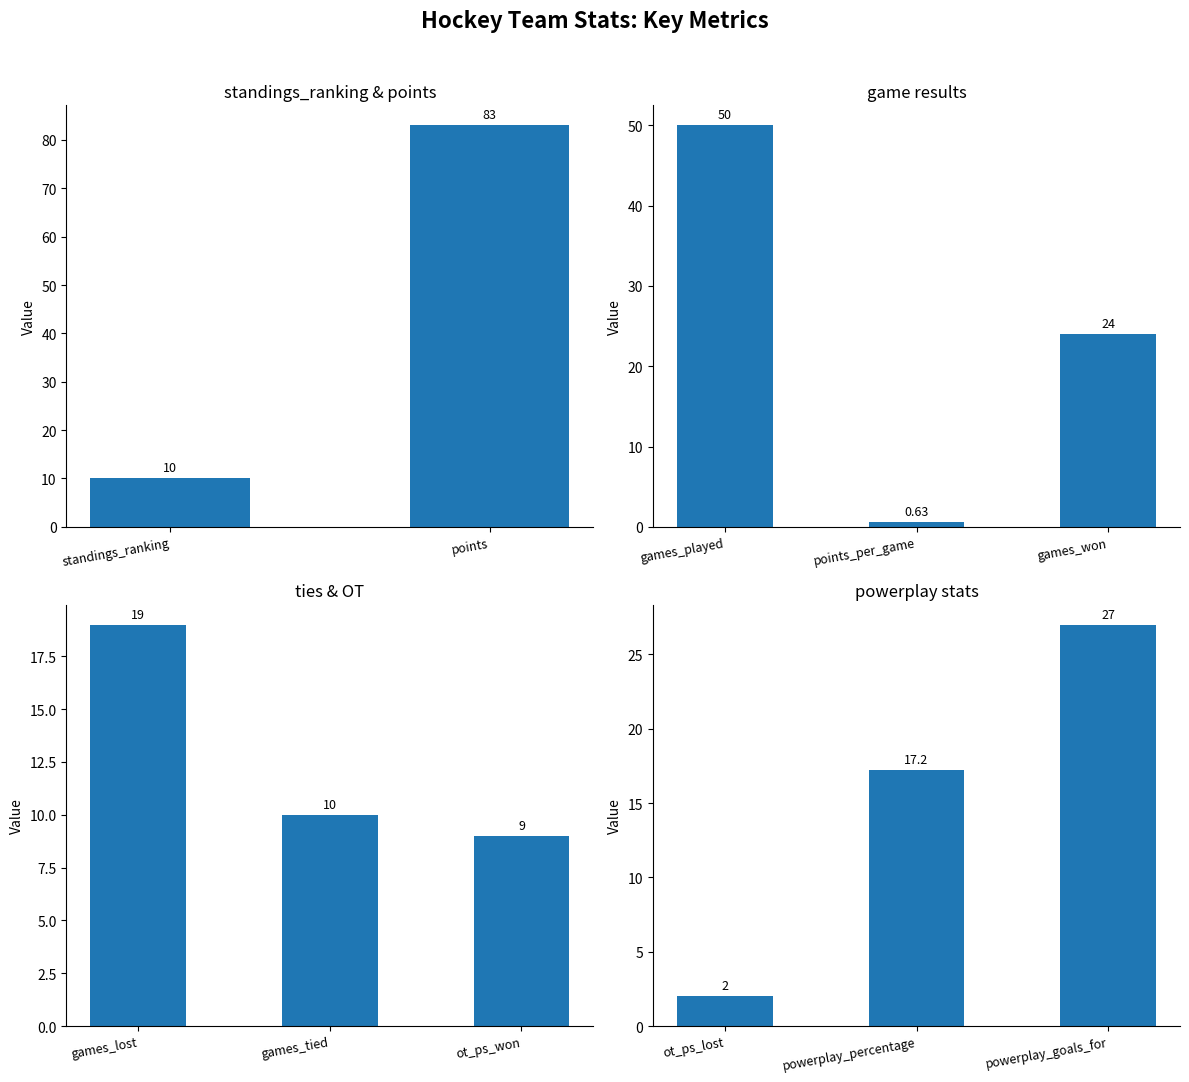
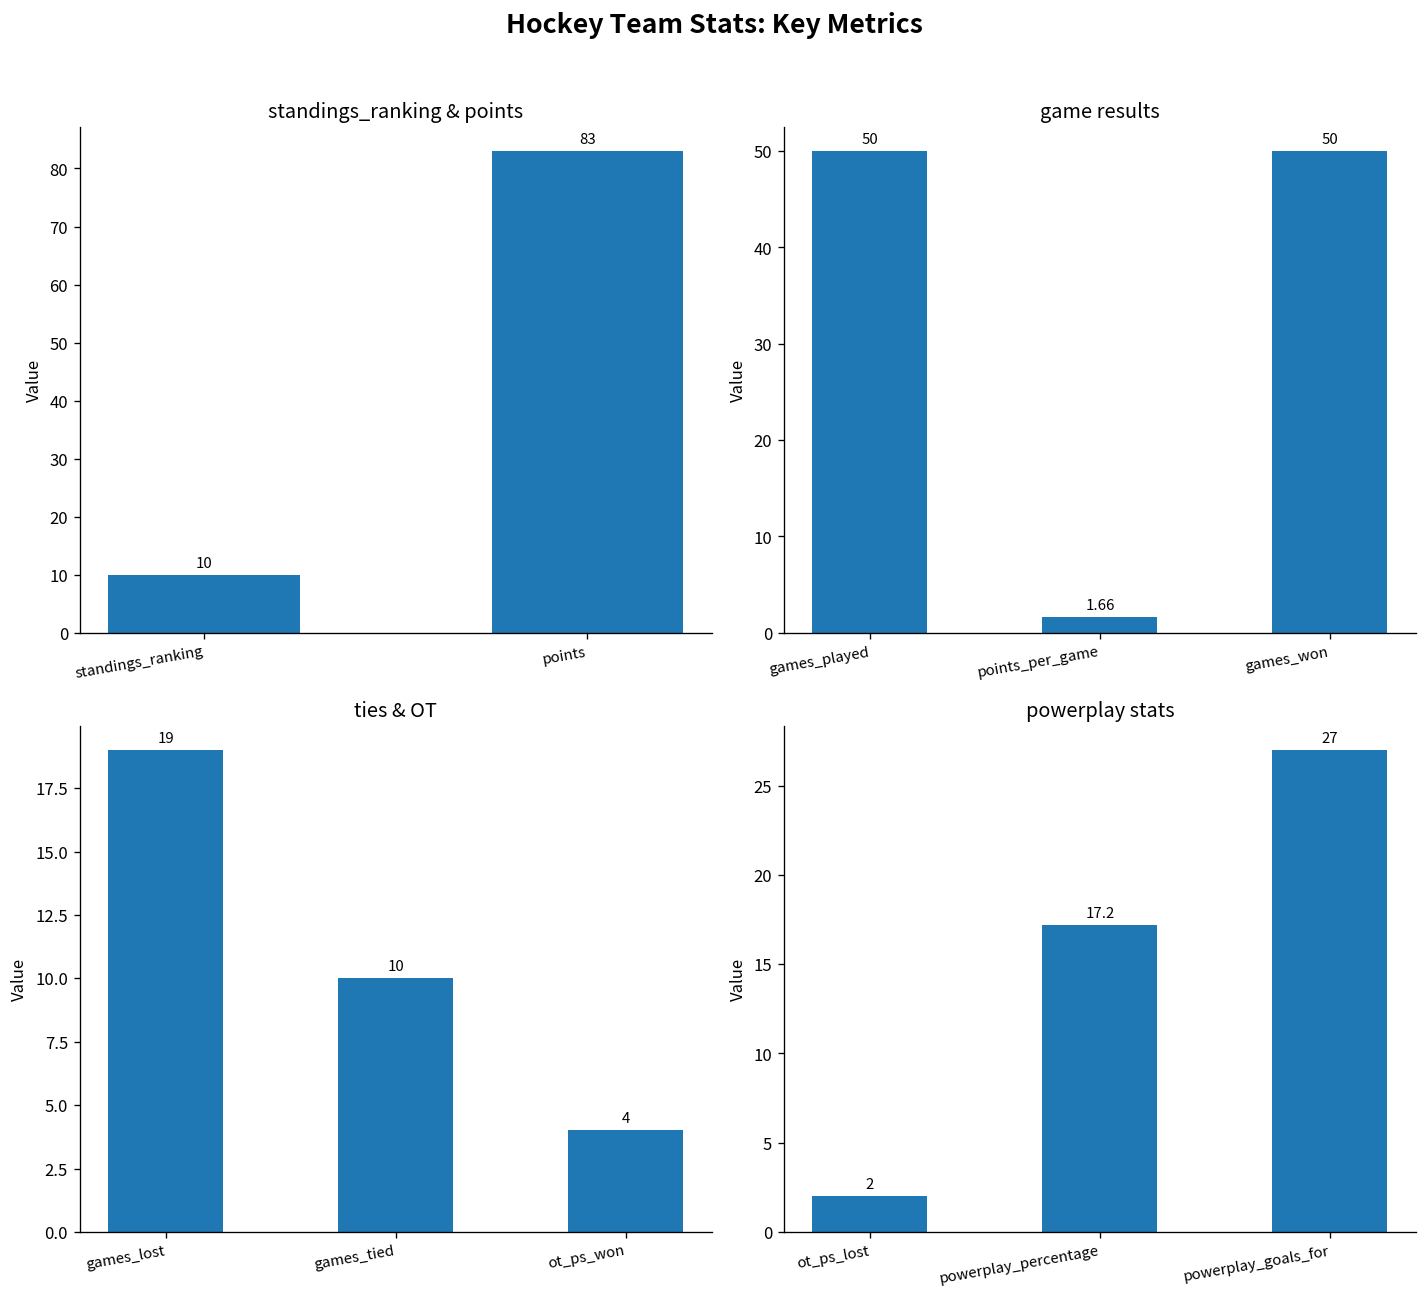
  {
    "standings_ranking & points": {
      "standings_ranking": 10,
      "points": 83
    },
    "game results": {
      "games_played": 50,
-     "points_per_game": 0.63,
-     "games_won": 24
+     "points_per_game": 1.66,
+     "games_won": 50
    },
    "ties & OT": {
      "games_lost": 19,
      "games_tied": 10,
-     "ot_ps_won": 9
+     "ot_ps_won": 4
    },
    "powerplay stats": {
      "ot_ps_lost": 2,
      "powerplay_percentage": 17.2,
      "powerplay_goals_for": 27
    }
  }
